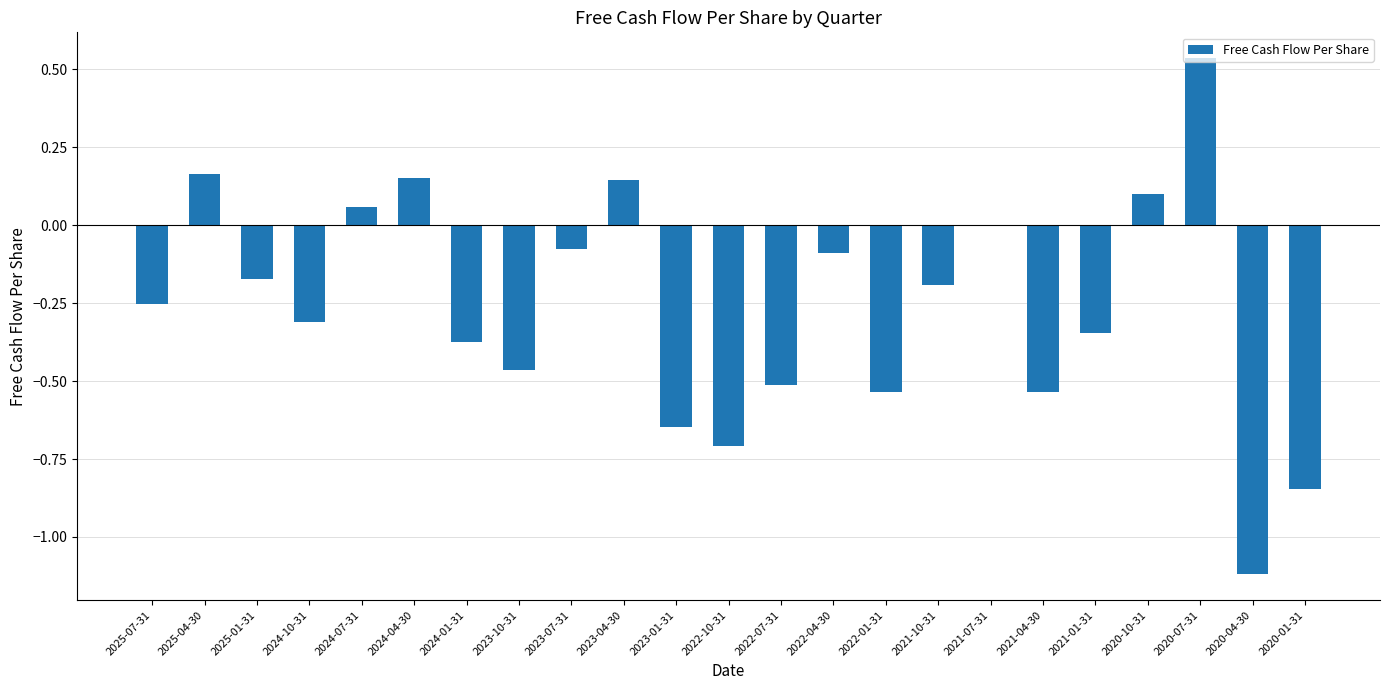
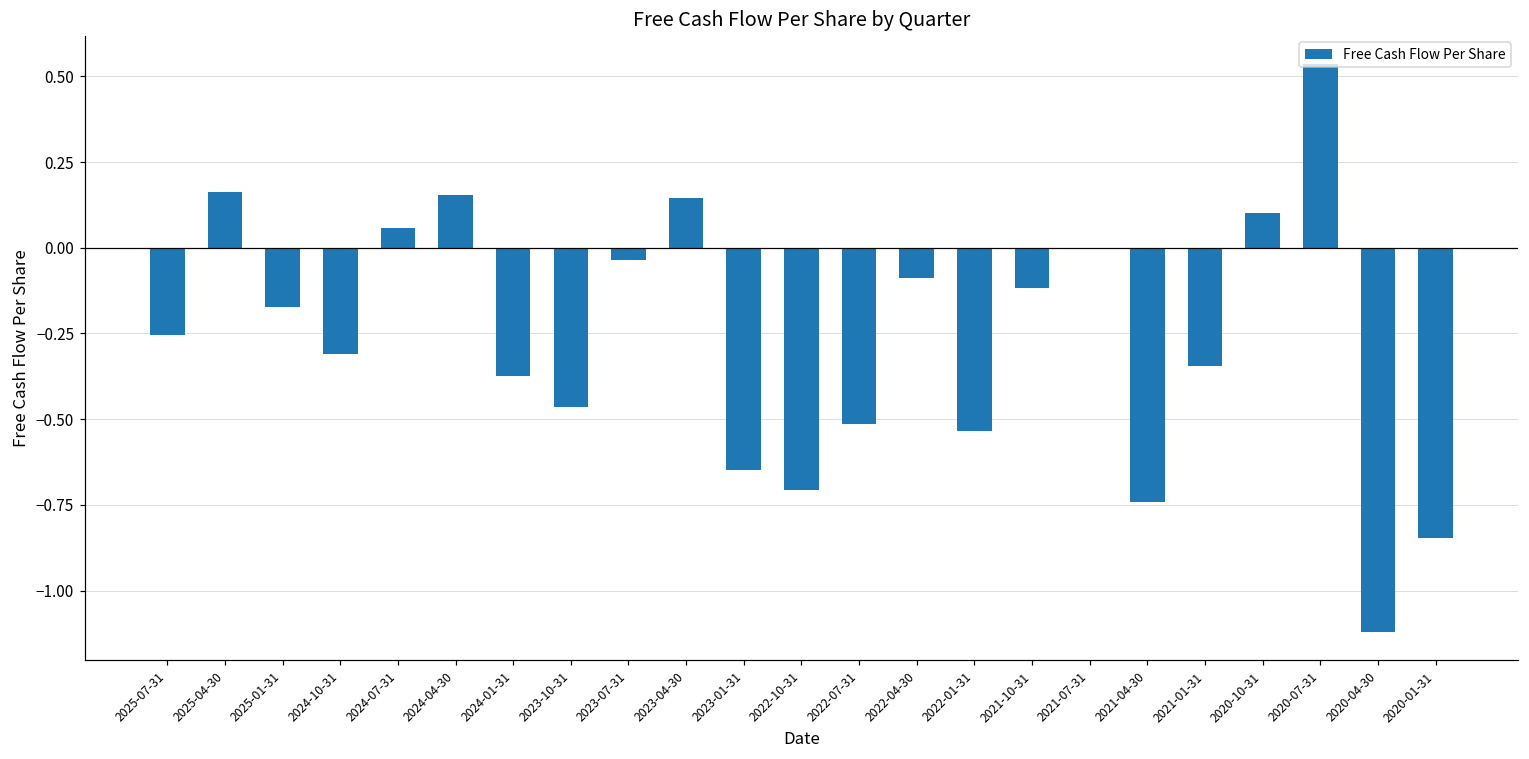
  {
    "2025-07-31": -0.25,
    "2025-04-30": 0.16,
    "2025-01-31": -0.17,
    "2024-10-31": -0.31,
    "2024-07-31": 0.06,
    "2024-04-30": 0.15,
    "2024-01-31": -0.38,
    "2023-10-31": -0.47,
-   "2023-07-31": -0.08,
+   "2023-07-31": -0.04,
    "2023-04-30": 0.15,
    "2023-01-31": -0.65,
    "2022-10-31": -0.71,
    "2022-07-31": -0.51,
    "2022-04-30": -0.09,
    "2022-01-31": -0.54,
-   "2021-10-31": -0.19,
+   "2021-10-31": -0.12,
    "2021-07-31": 0.00,
-   "2021-04-30": -0.54,
+   "2021-04-30": -0.74,
    "2021-01-31": -0.35,
    "2020-10-31": 0.10,
    "2020-04-30": -1.12,
    "2020-01-31": -0.85
  }
